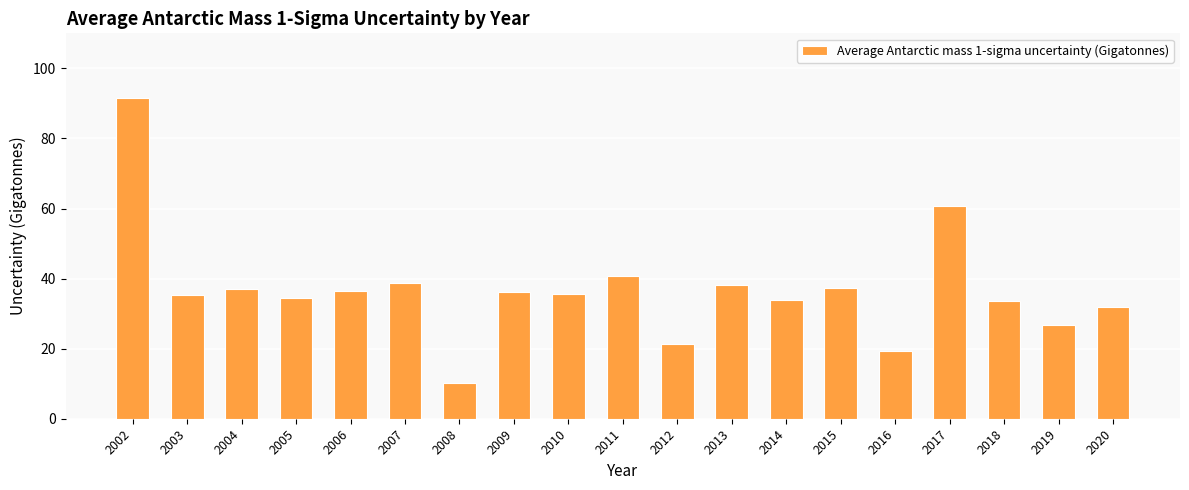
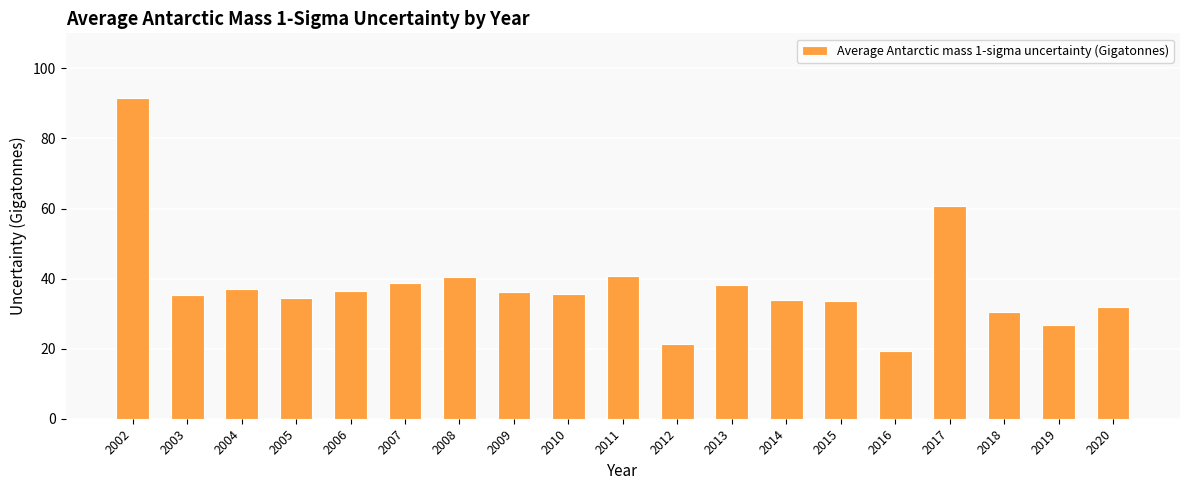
  {
    "2002": 92,
    "2003": 35,
    "2004": 37,
    "2005": 35,
    "2006": 36,
    "2007": 39,
-   "2008": 10,
+   "2008": 41,
    "2009": 36,
    "2010": 36,
    "2011": 41,
    "2012": 21,
    "2013": 38,
    "2014": 34,
-   "2015": 37,
+   "2015": 34,
    "2016": 19,
    "2017": 61,
-   "2018": 34,
+   "2018": 30,
    "2019": 27,
    "2020": 32
  }
